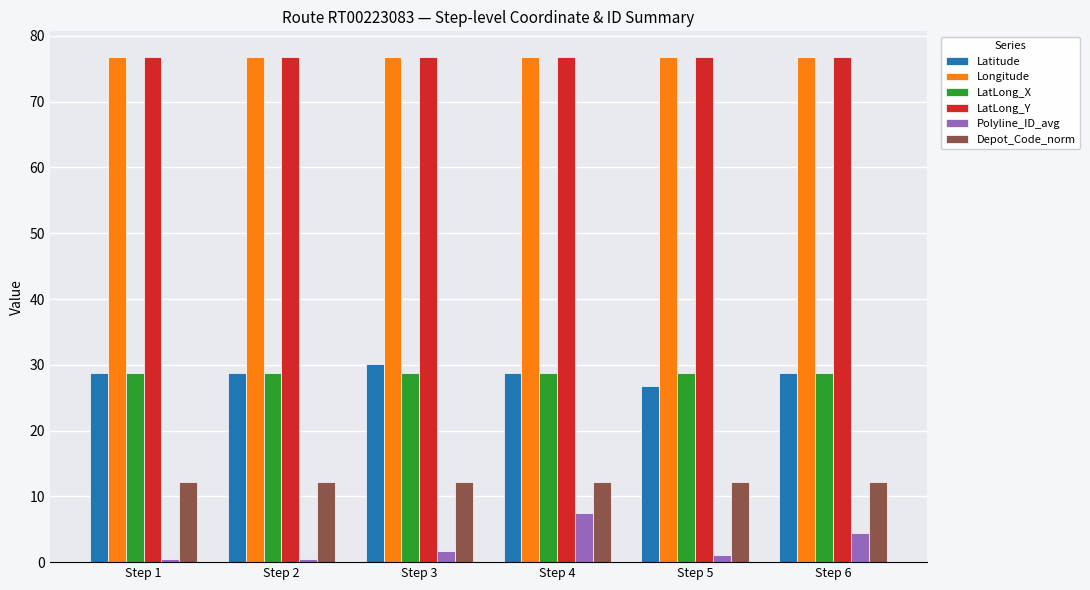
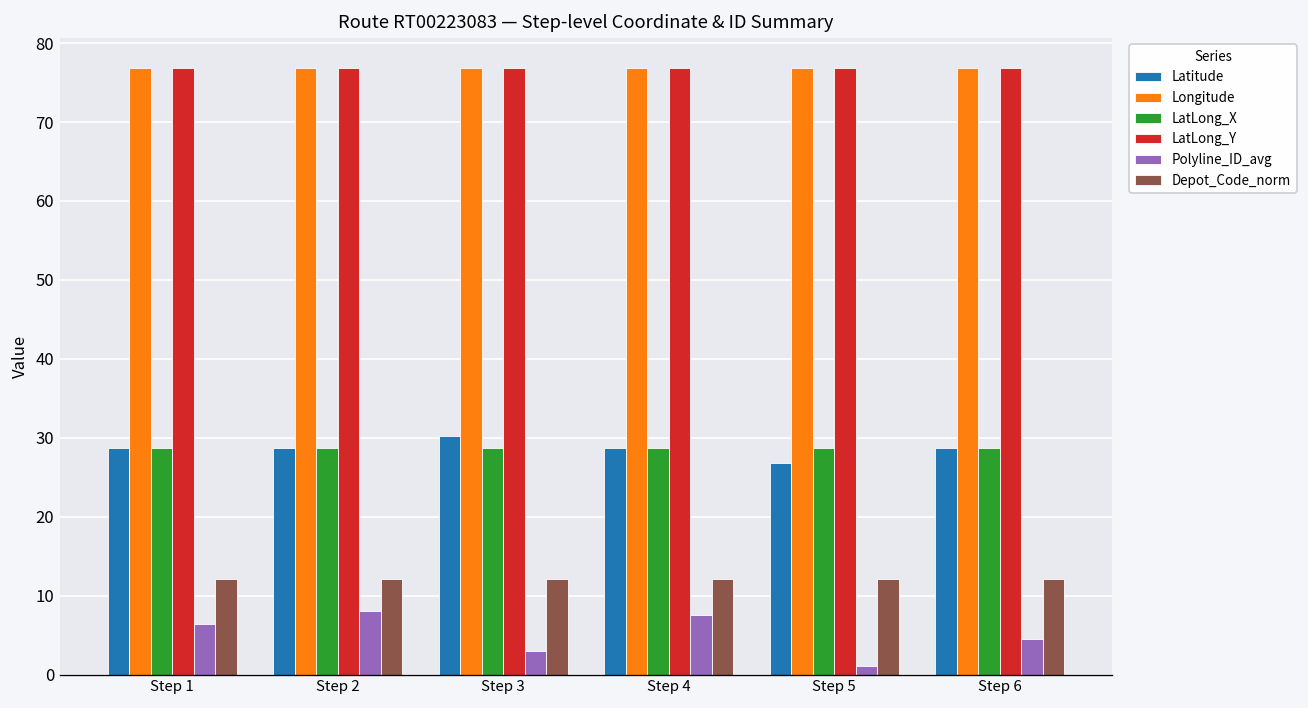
  {
    "Latitude": {
      "Step 1": 29,
      "Step 2": 29,
      "Step 3": 30,
      "Step 4": 29,
      "Step 5": 27,
      "Step 6": 29
    },
    "Longitude": {
      "Step 1": 77,
      "Step 2": 77,
      "Step 3": 77,
      "Step 4": 77,
      "Step 5": 77,
      "Step 6": 77
    },
    "LatLong_X": {
      "Step 1": 29,
      "Step 2": 29,
      "Step 3": 29,
      "Step 4": 29,
      "Step 5": 29,
      "Step 6": 29
    },
    "LatLong_Y": {
      "Step 1": 77,
      "Step 2": 77,
      "Step 3": 77,
      "Step 4": 77,
      "Step 5": 77,
      "Step 6": 77
    },
    "Polyline_ID_avg": {
-     "Step 1": 1,
-     "Step 2": 1,
-     "Step 3": 2,
+     "Step 1": 6,
+     "Step 2": 8,
+     "Step 3": 3,
      "Step 4": 8,
      "Step 5": 1,
      "Step 6": 5
    },
    "Depot_Code_norm": {
      "Step 1": 12,
      "Step 2": 12,
      "Step 3": 12,
      "Step 4": 12,
      "Step 5": 12,
      "Step 6": 12
    }
  }
